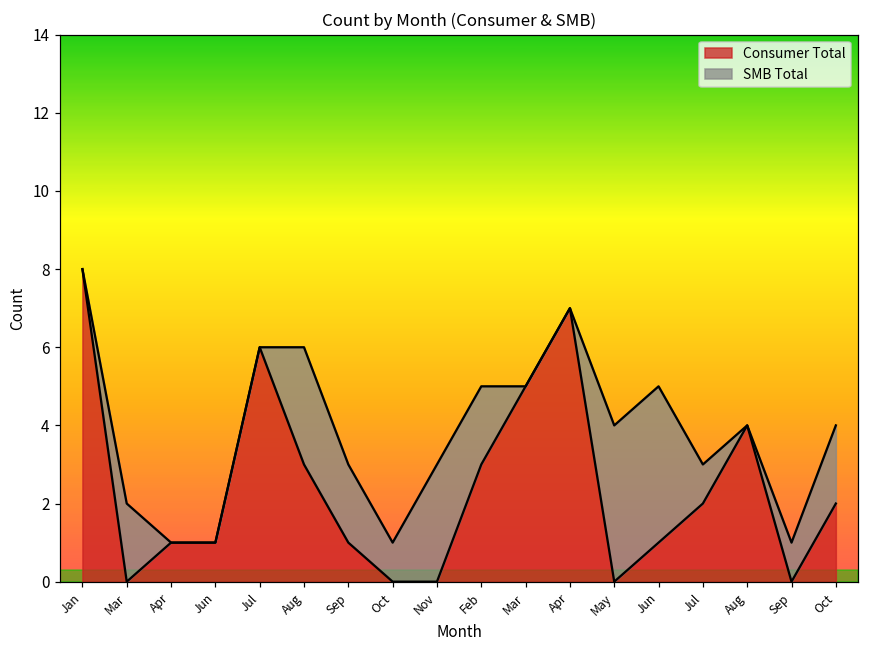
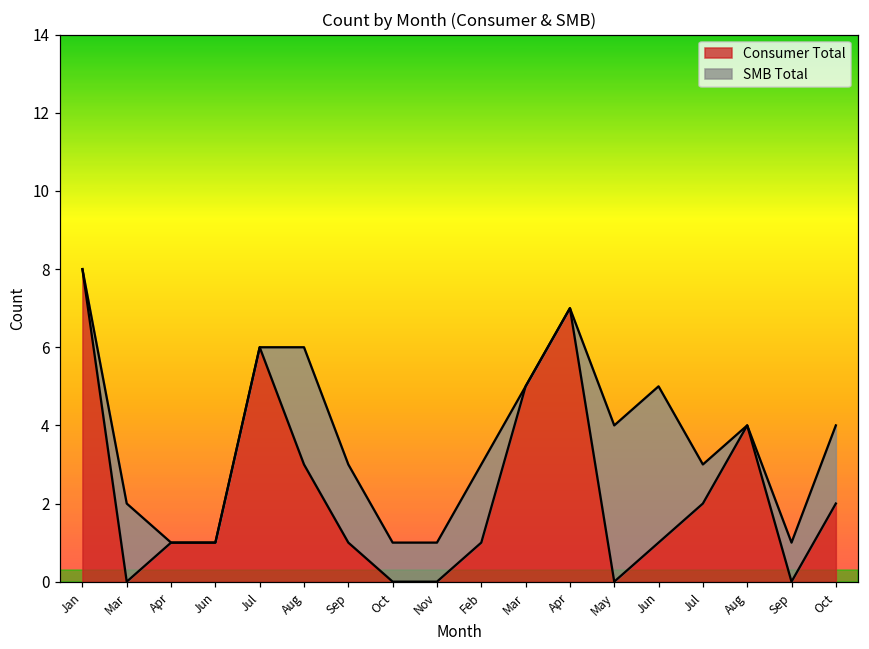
  {
    "Consumer Total": {
-     "Feb": 3
+     "Feb": 1
    },
    "SMB Total": {
-     "Nov": 3,
+     "Nov": 1,
      "May": 4
    }
  }
